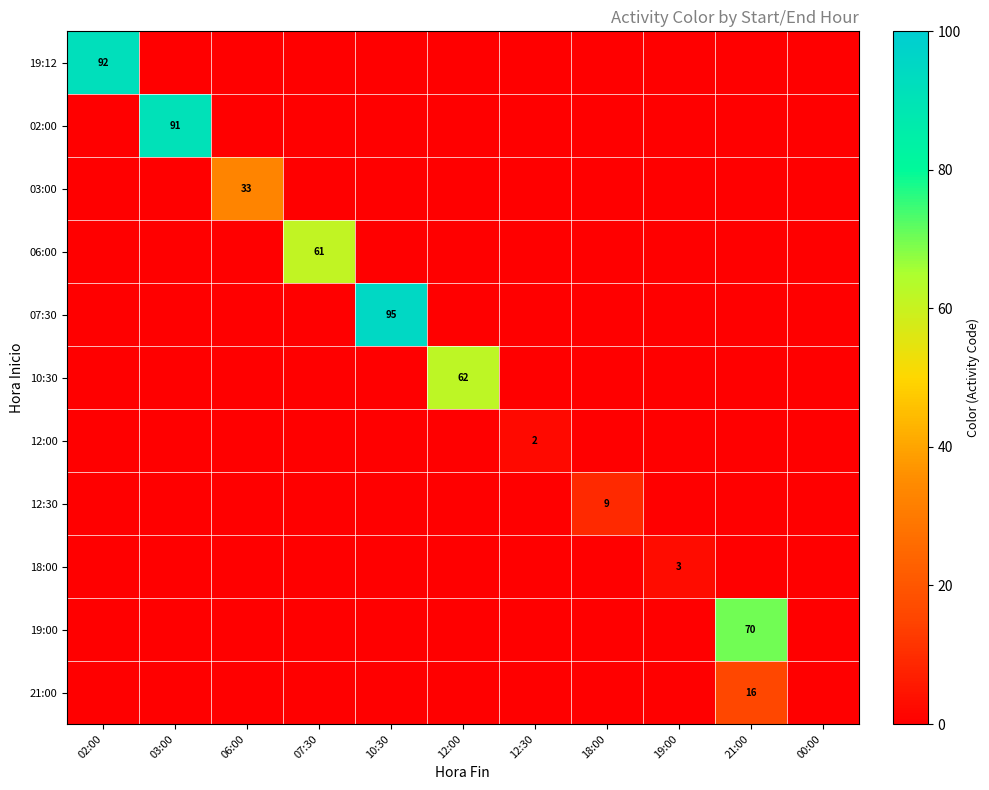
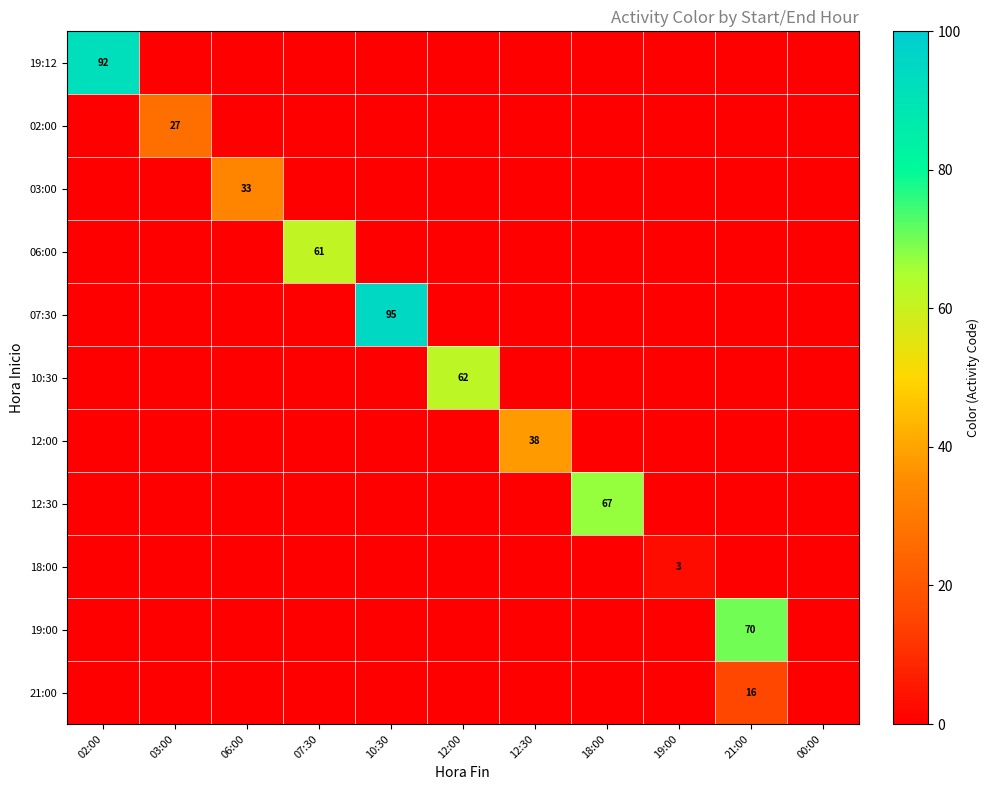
  {
    "19:12": {
      "02:00": 92
    },
    "02:00": {
-     "03:00": 91
+     "03:00": 27
    },
    "03:00": {
      "06:00": 33
    },
    "06:00": {
      "07:30": 61
    },
    "07:30": {
      "10:30": 95
    },
    "10:30": {
      "12:00": 62
    },
    "12:00": {
-     "12:30": 2
+     "12:30": 38
    },
    "12:30": {
-     "18:00": 9
+     "18:00": 67
    },
    "18:00": {
      "19:00": 3
    },
    "19:00": {
      "21:00": 70
    },
    "21:00": {
      "21:00": 16
    }
  }
